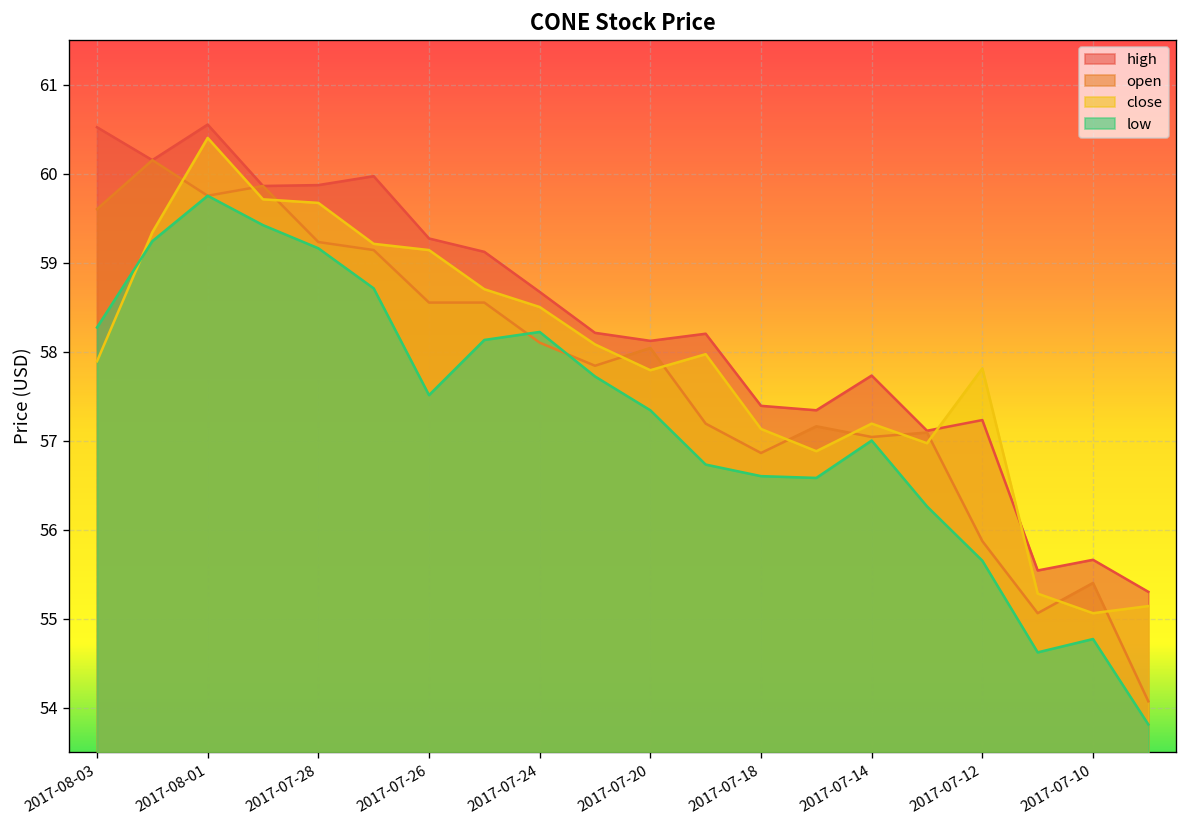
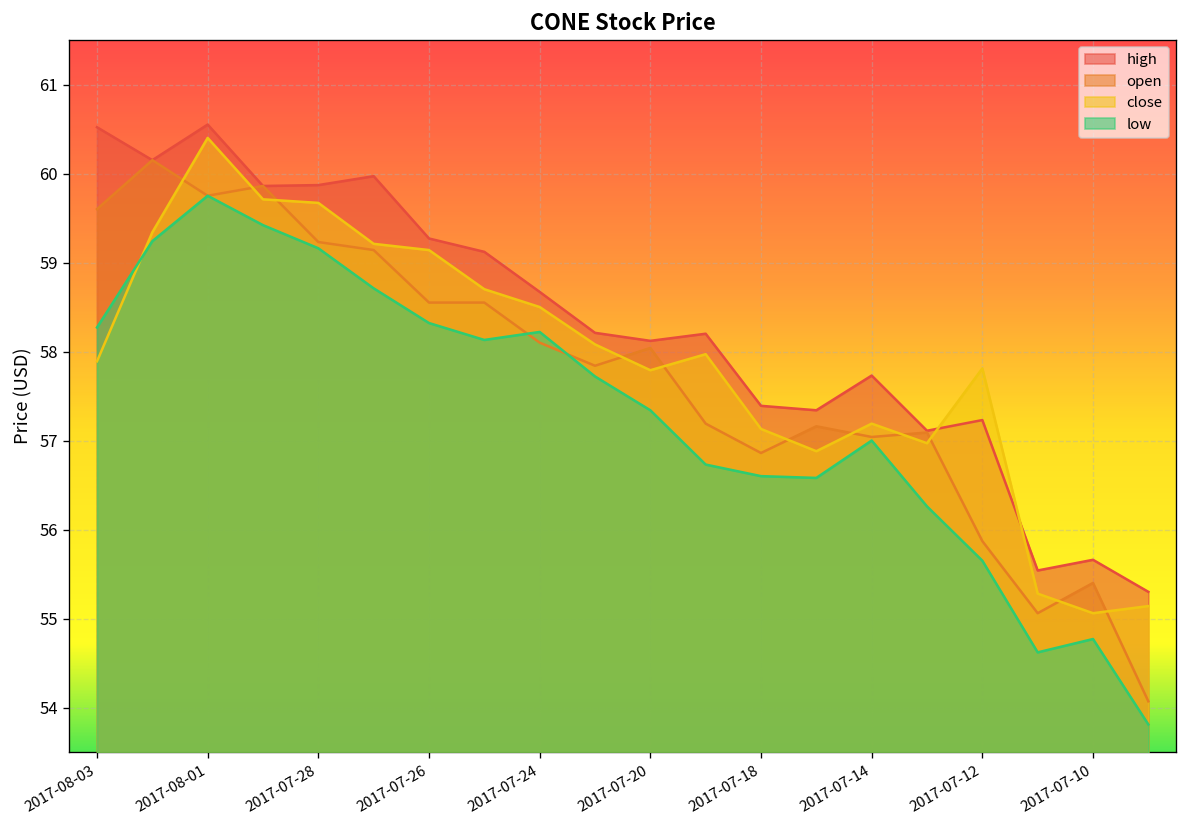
  {
    "close": {
      "2017-08-03": 57.9,
      "2017-08-01": 60.4,
      "2017-07-28": 59.7,
      "2017-07-26": 59.1,
      "2017-07-24": 58.5,
      "2017-07-20": 57.8,
      "2017-07-18": 57.1,
      "2017-07-14": 57.2,
      "2017-07-12": 57.8,
      "2017-07-10": 55.1
    },
    "low": {
      "2017-08-03": 58.3,
      "2017-07-28": 59.2,
-     "2017-07-26": 57.5,
+     "2017-07-26": 58.3,
      "2017-07-24": 58.2,
      "2017-07-20": 57.3,
      "2017-07-18": 56.6,
      "2017-07-14": 57.0,
      "2017-07-12": 55.7,
      "2017-07-10": 54.8
    }
  }
